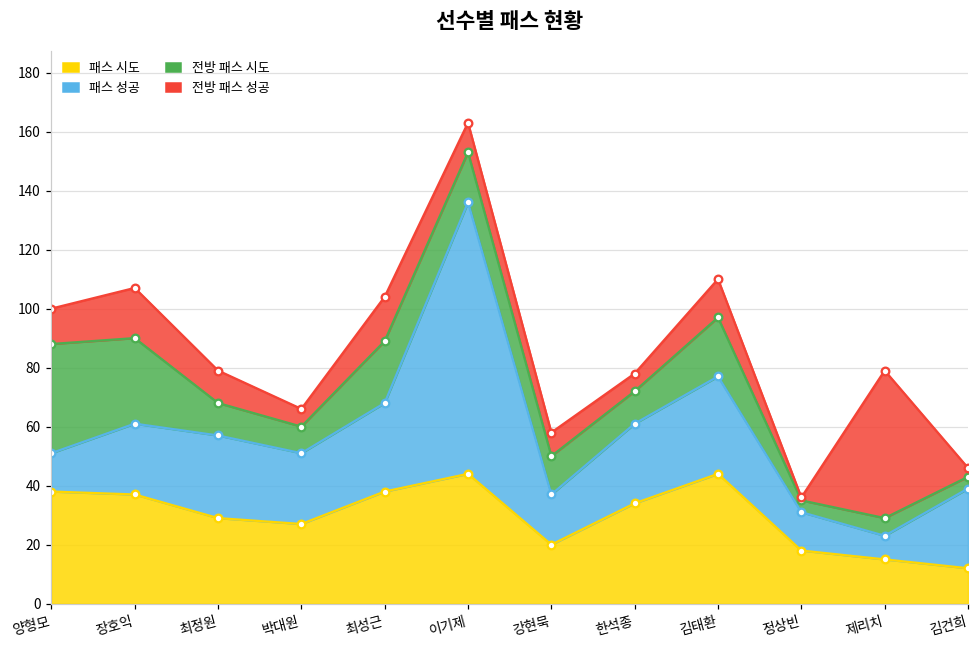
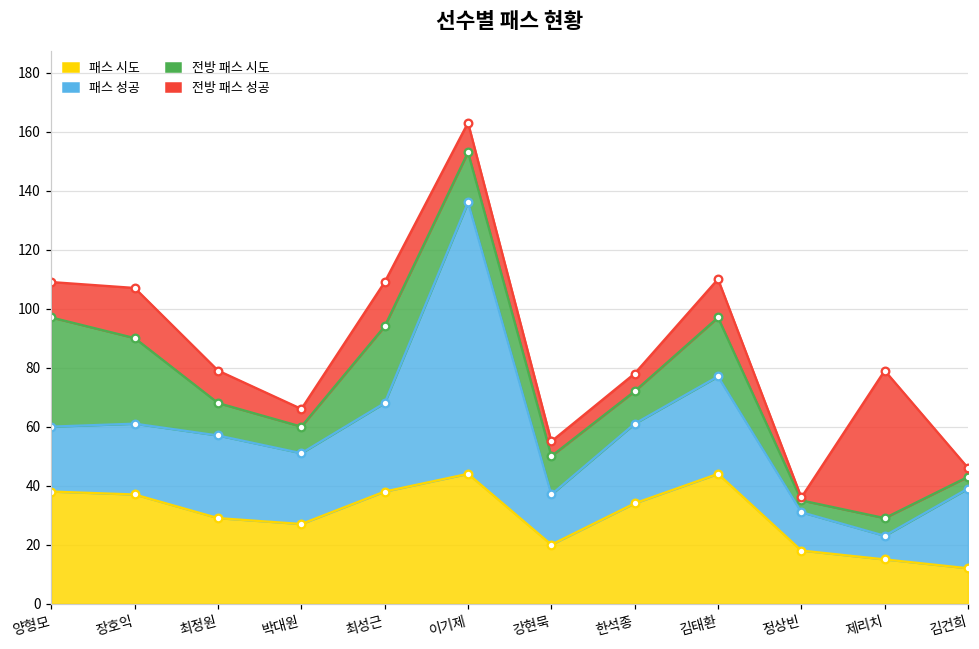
  {
    "패스 시도": {
      "양형모": 38,
      "장호익": 37,
      "최정원": 29,
      "박대원": 27,
      "최성근": 38,
      "이기제": 44,
      "강현묵": 20,
      "한석종": 34,
      "김태환": 44,
      "정상빈": 18,
      "제리치": 15,
      "김건희": 12
    },
    "패스 성공": {
-     "양형모": 13,
+     "양형모": 22,
      "장호익": 24,
      "최정원": 28,
      "박대원": 24,
      "최성근": 30,
      "이기제": 92,
      "강현묵": 17,
      "한석종": 27,
      "김태환": 33,
      "정상빈": 13,
      "제리치": 8,
      "김건희": 27
    },
    "전방 패스 시도": {
      "양형모": 37,
      "장호익": 29,
      "최정원": 11,
      "박대원": 9,
-     "최성근": 21,
+     "최성근": 26,
      "이기제": 17,
      "강현묵": 13,
      "한석종": 11,
      "김태환": 20,
      "정상빈": 4,
      "제리치": 6,
      "김건희": 4
    },
    "전방 패스 성공": {
      "양형모": 12,
      "장호익": 17,
      "최정원": 11,
      "박대원": 6,
      "최성근": 15,
      "이기제": 10,
-     "강현묵": 8,
+     "강현묵": 5,
      "한석종": 6,
      "김태환": 13,
      "정상빈": 1,
      "제리치": 50,
      "김건희": 3
    }
  }
